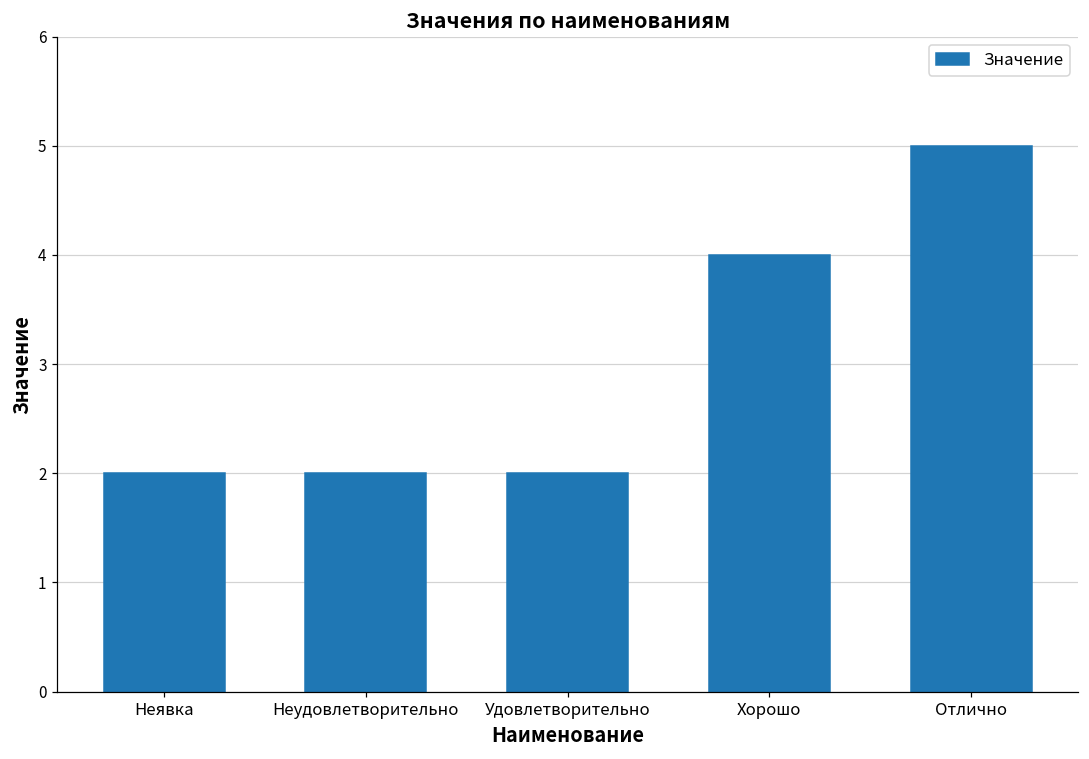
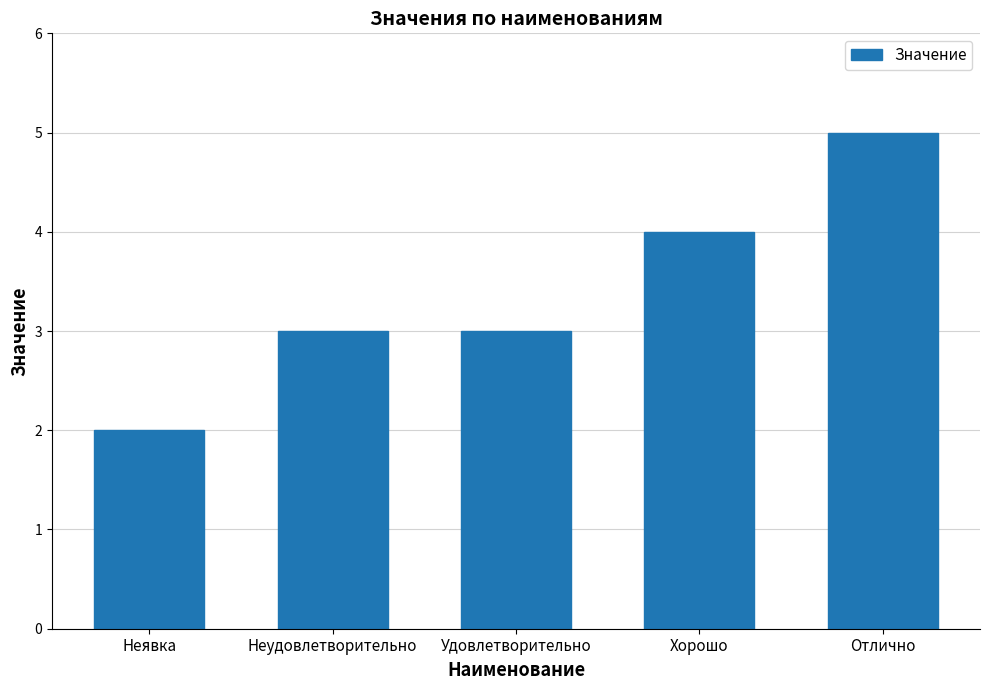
  {
    "Неявка": 2,
-   "Неудовлетворительно": 2,
-   "Удовлетворительно": 2,
+   "Неудовлетворительно": 3,
+   "Удовлетворительно": 3,
    "Хорошо": 4,
    "Отлично": 5
  }
